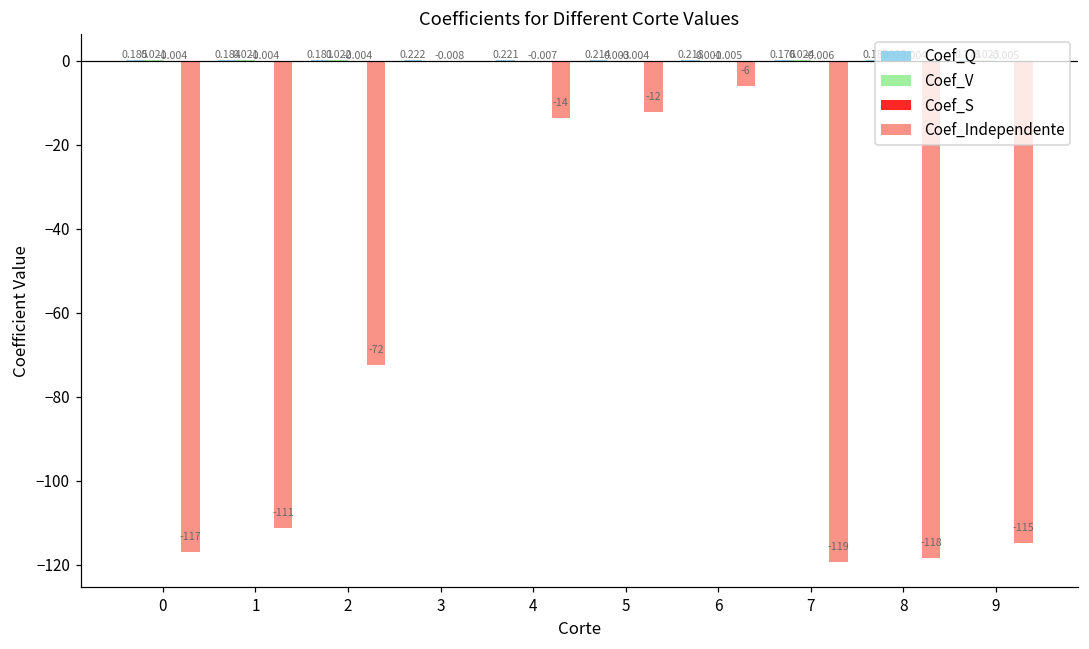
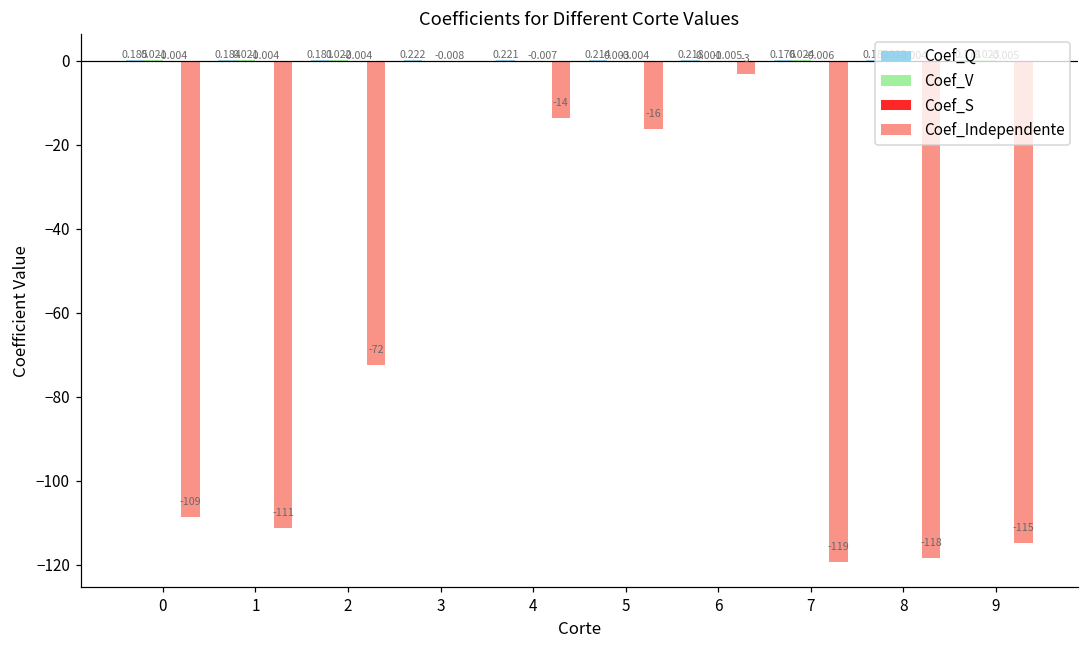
  {
    "Coef_Q": {
      "3": 0.222,
      "4": 0.221
    },
    "Coef_V": {
      "3": 0
    },
    "Coef_S": {
      "3": -0.008,
      "4": -0.007
    },
    "Coef_Independente": {
-     "0": -117,
+     "0": -109,
      "1": -111,
      "2": -72,
      "4": -14,
-     "5": -12,
-     "6": -6,
+     "5": -16,
+     "6": -3,
      "7": -119,
      "8": -118,
      "9": -115
    }
  }
